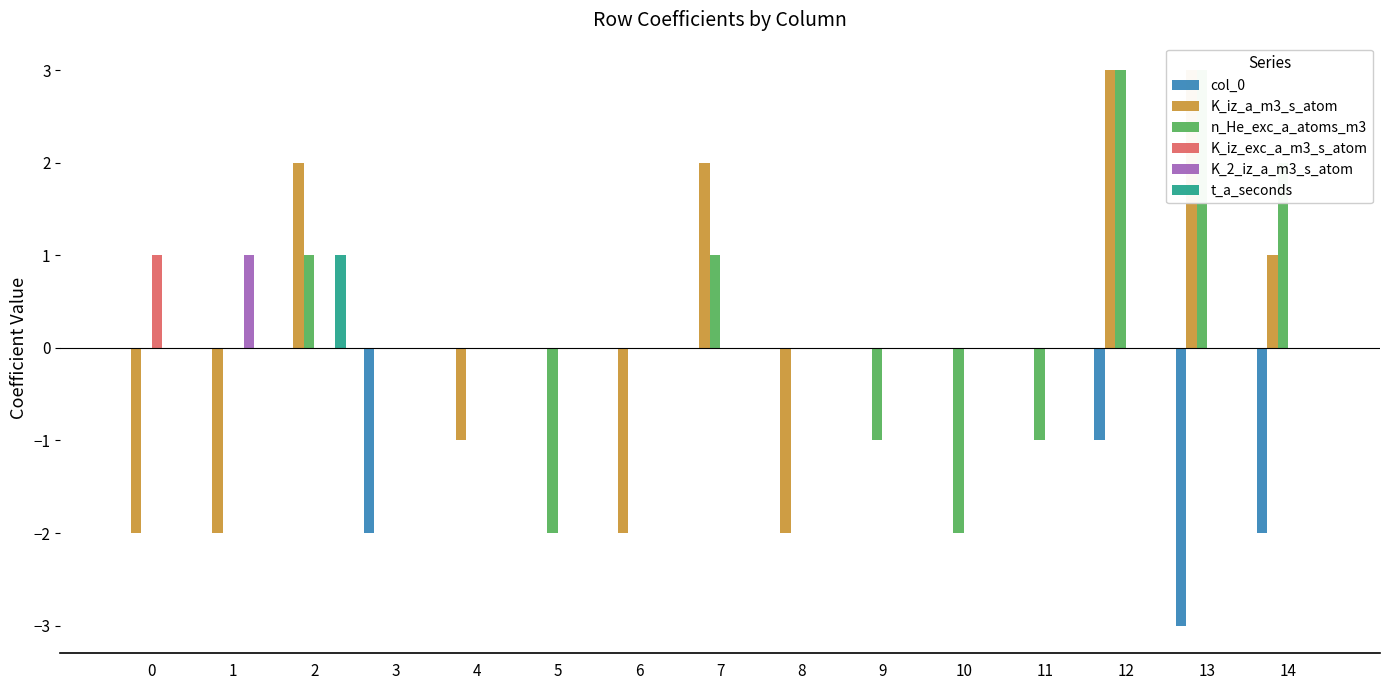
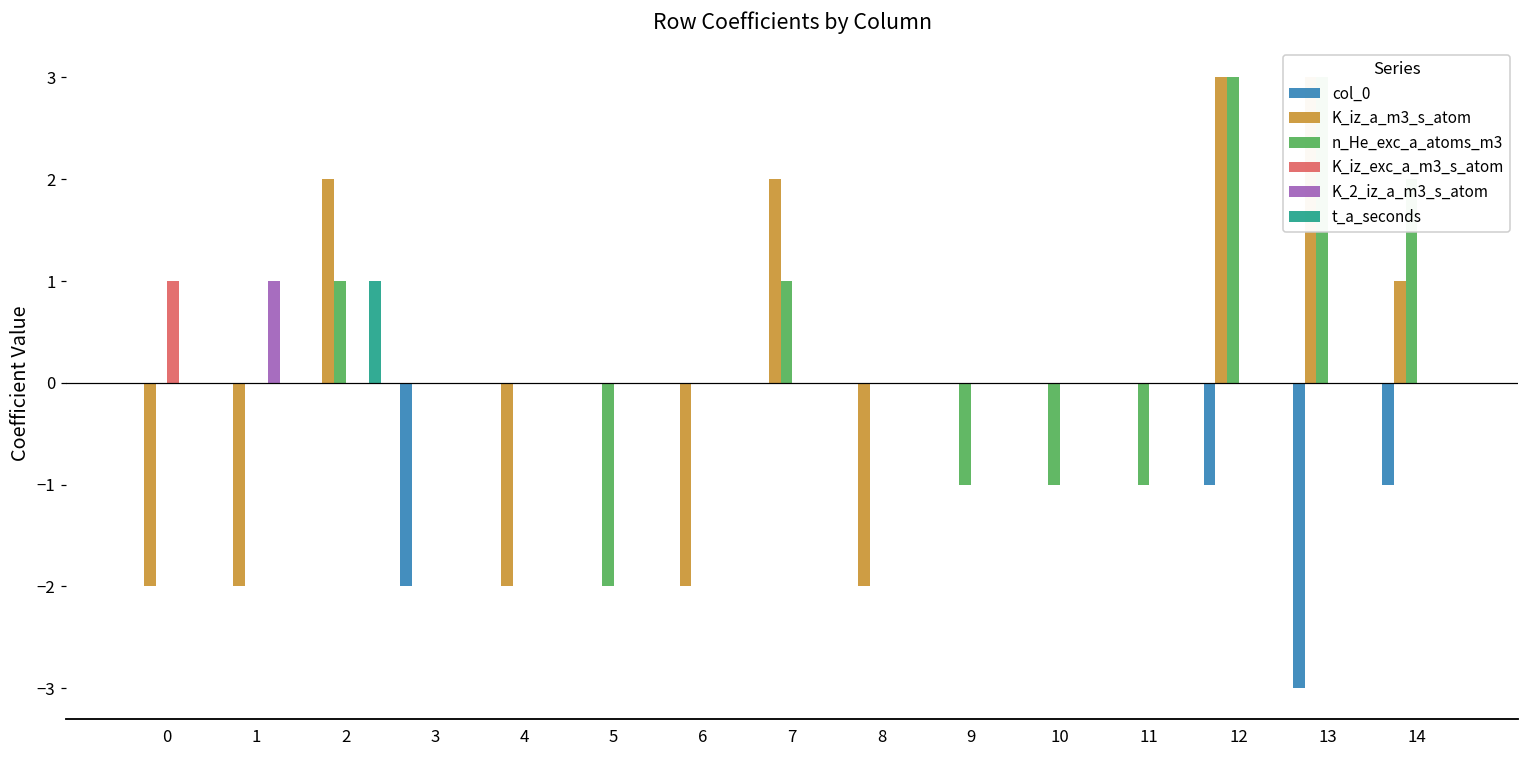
  {
    "col_0": {
      "0": 0,
      "1": 0,
      "2": 0,
      "3": -2,
      "4": 0,
      "5": 0,
      "6": 0,
      "7": 0,
      "8": 0,
      "9": 0,
      "10": 0,
      "11": 0,
      "12": -1,
      "13": -3,
-     "14": -2
+     "14": -1
    },
    "K_iz_a_m3_s_atom": {
      "0": -2,
      "1": -2,
      "2": 2,
      "3": 0,
-     "4": -1,
+     "4": -2,
      "5": 0,
      "6": -2,
      "7": 2,
      "8": -2,
      "9": 0,
      "10": 0,
      "11": 0,
      "12": 3,
      "14": 1
    },
    "n_He_exc_a_atoms_m3": {
      "0": 0,
      "1": 0,
      "2": 1,
      "3": 0,
      "4": 0,
      "5": -2,
      "6": 0,
      "7": 1,
      "8": 0,
      "9": -1,
-     "10": -2,
+     "10": -1,
      "11": -1,
      "12": 3
    },
    "K_iz_exc_a_m3_s_atom": {
      "0": 1,
      "1": 0,
      "2": 0,
      "3": 0,
      "4": 0,
      "5": 0,
      "6": 0,
      "7": 0,
      "8": 0,
      "9": 0,
      "10": 0,
      "11": 0,
      "12": 0,
      "13": 0,
      "14": 0
    },
    "K_2_iz_a_m3_s_atom": {
      "0": 0,
      "1": 1,
      "2": 0,
      "3": 0,
      "4": 0,
      "5": 0,
      "6": 0,
      "7": 0,
      "8": 0,
      "9": 0,
      "10": 0,
      "11": 0,
      "12": 0,
      "13": 0,
      "14": 0
    },
    "t_a_seconds": {
      "0": 0,
      "1": 0,
      "2": 1,
      "3": 0,
      "4": 0,
      "5": 0,
      "6": 0,
      "7": 0,
      "8": 0,
      "9": 0,
      "10": 0,
      "11": 0,
      "12": 0,
      "13": 0,
      "14": 0
    }
  }
